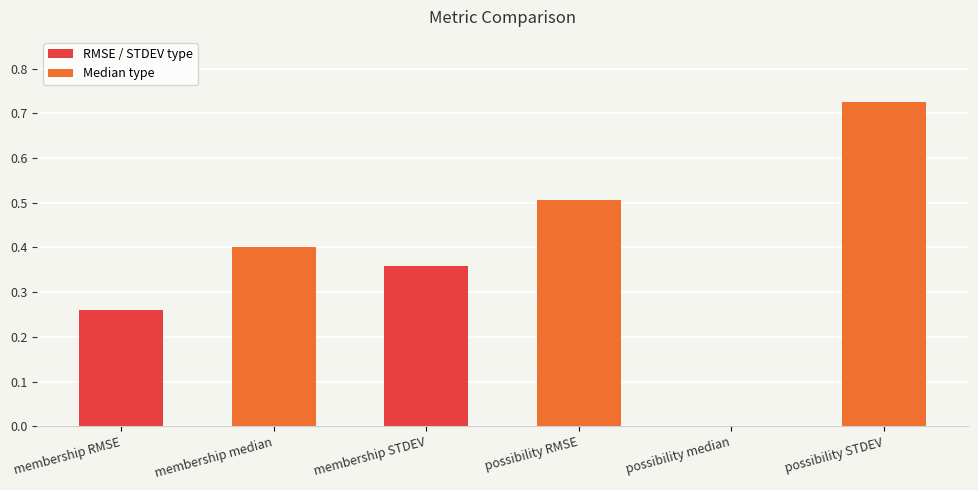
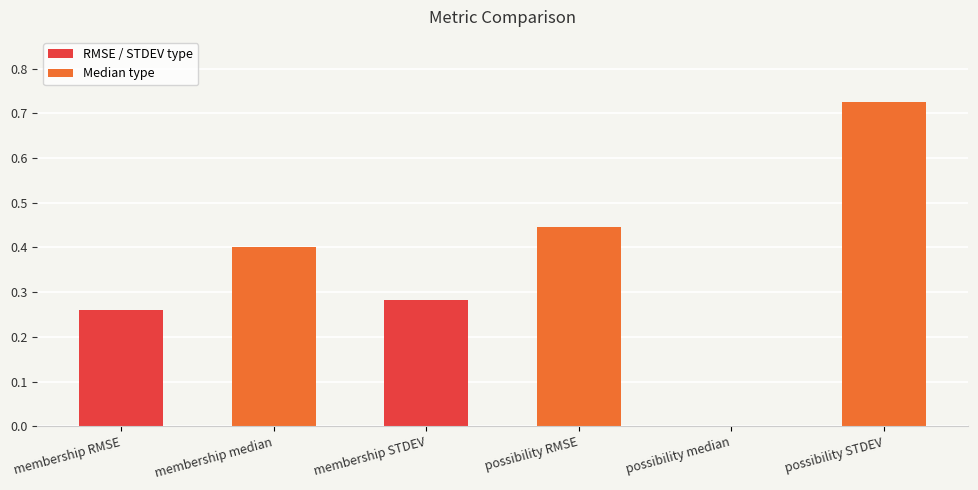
  {
    "membership RMSE": 0.26,
    "membership median": 0.40,
-   "membership STDEV": 0.36,
-   "possibility RMSE": 0.51,
+   "membership STDEV": 0.28,
+   "possibility RMSE": 0.45,
    "possibility STDEV": 0.73
  }
